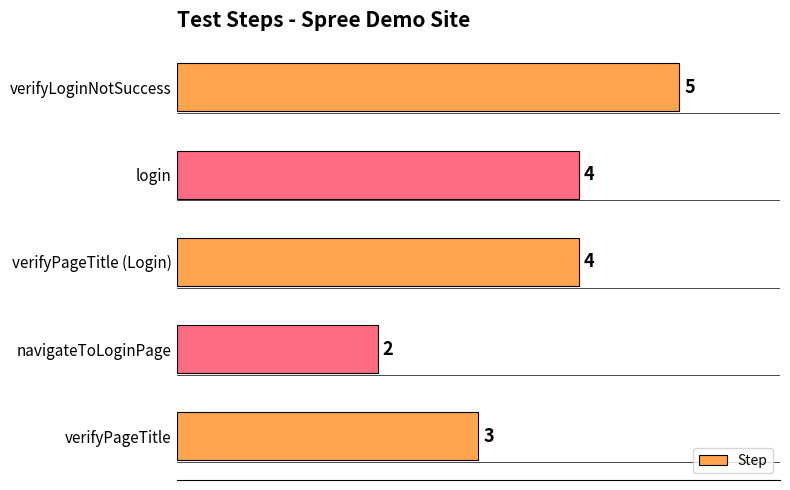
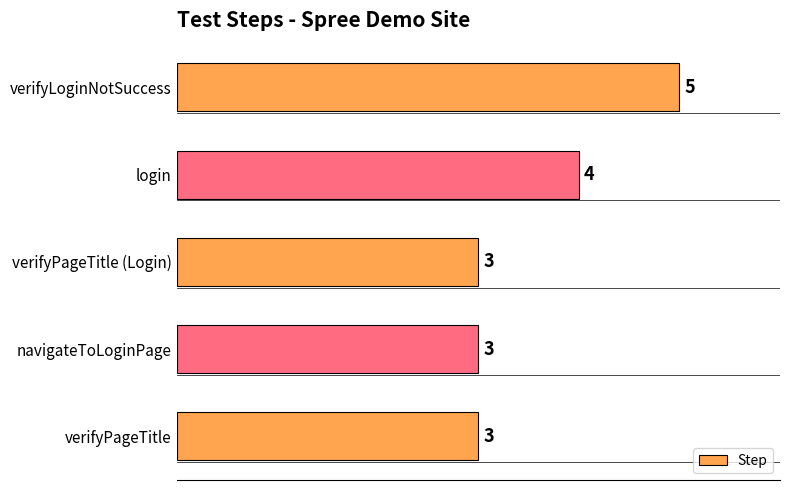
  {
    "verifyLoginNotSuccess": 5,
    "login": 4,
-   "verifyPageTitle (Login)": 4,
-   "navigateToLoginPage": 2,
+   "verifyPageTitle (Login)": 3,
+   "navigateToLoginPage": 3,
    "verifyPageTitle": 3
  }
